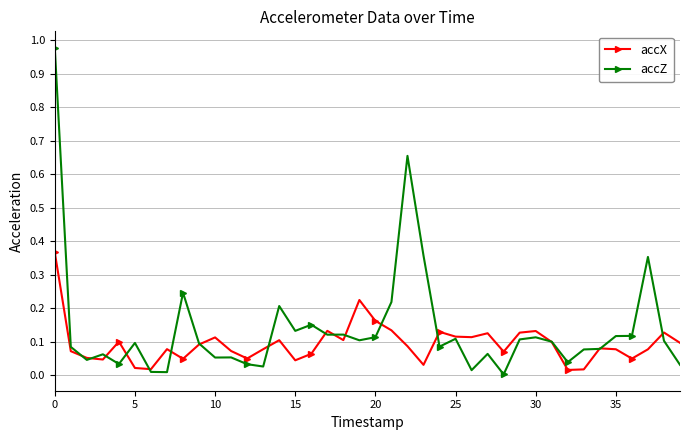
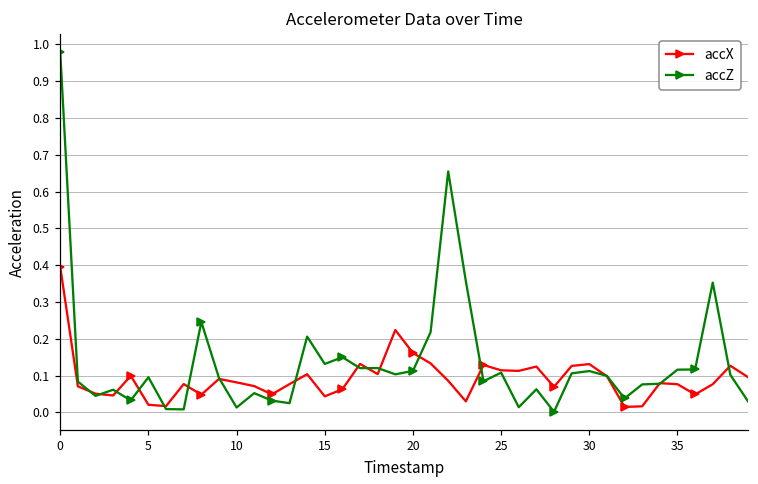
  {
    "accX": {
-     "0": 0.37,
+     "0": 0.39,
      "5": 0.02,
-     "10": 0.11,
+     "10": 0.08,
      "15": 0.04,
      "20": 0.16,
      "30": 0.13,
      "35": 0.08
    },
    "accZ": {
      "0": 0.98,
      "5": 0.10,
-     "10": 0.05,
+     "10": 0.01,
      "15": 0.13,
      "20": 0.11,
      "30": 0.11,
      "35": 0.12
    }
  }
